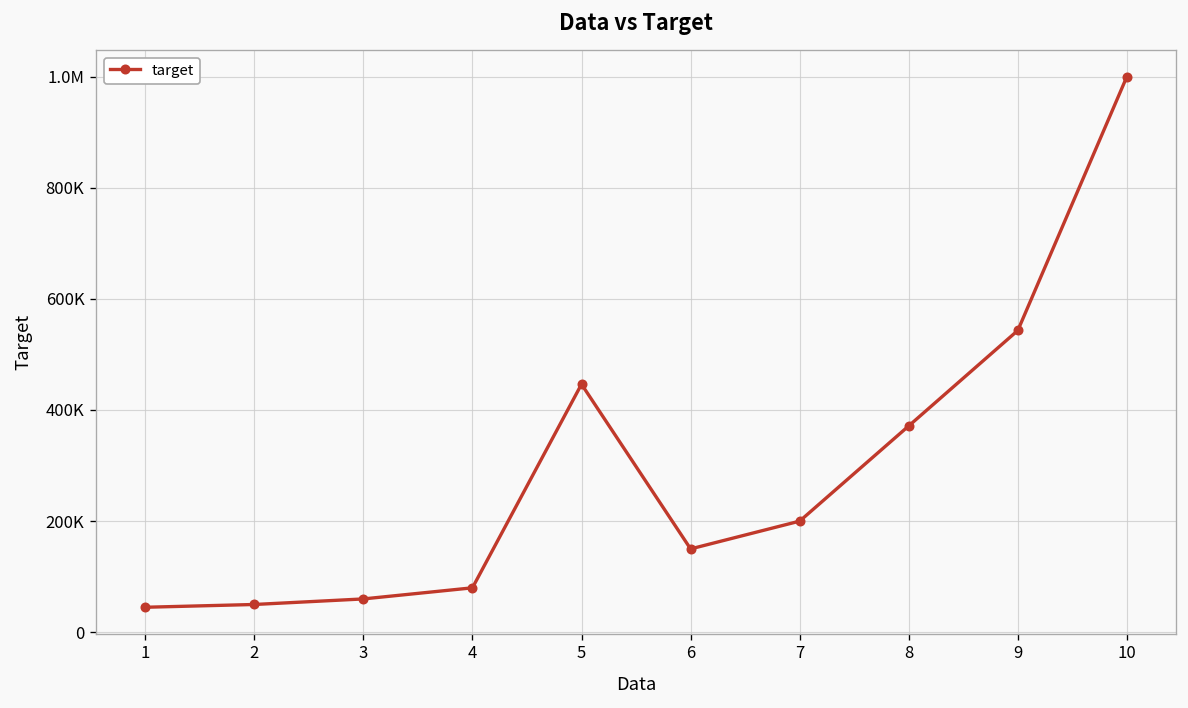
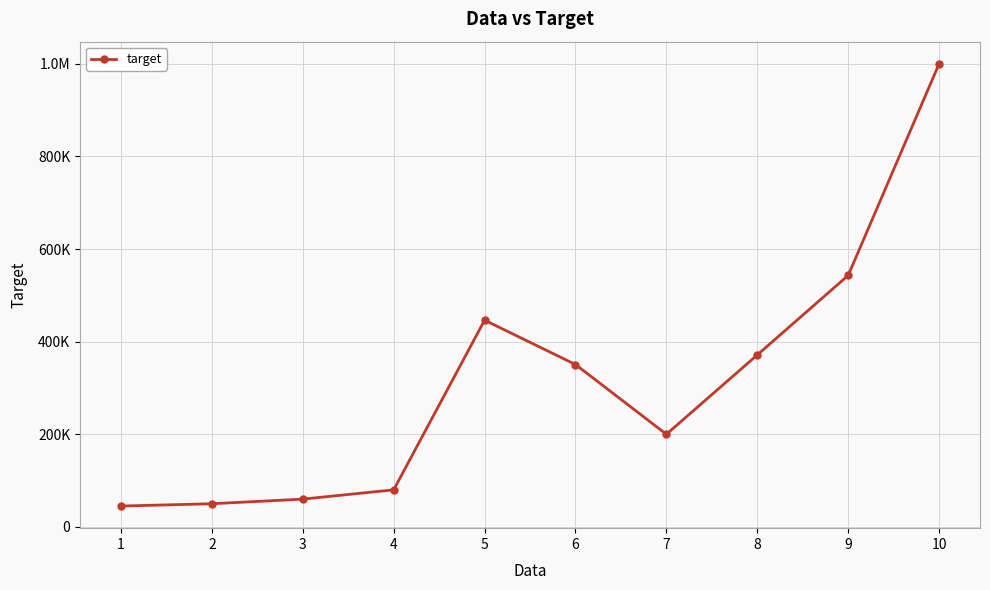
  {
    "1": 50000,
    "2": 50000,
    "3": 60000,
    "4": 80000,
    "5": 450000,
-   "6": 150000,
+   "6": 350000,
    "7": 200000,
    "8": 370000,
    "9": 540000,
    "10": 1000000
  }
